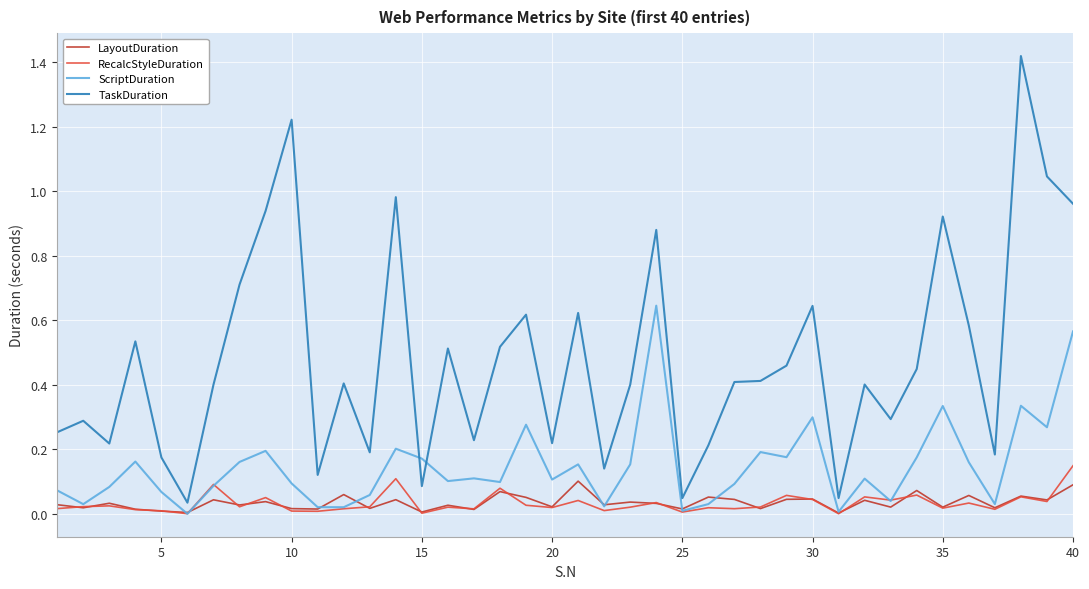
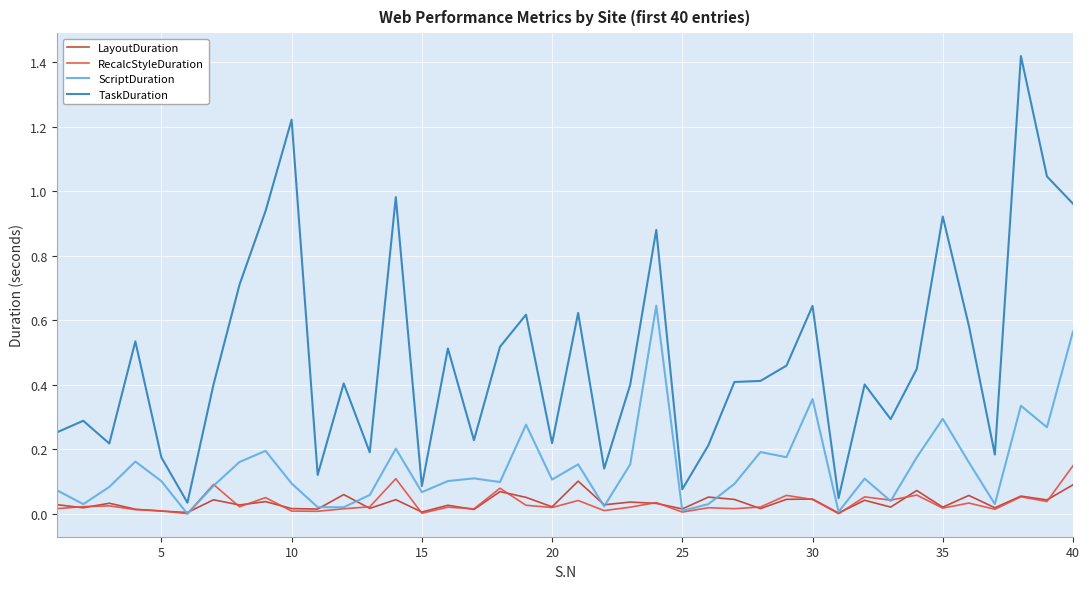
  {
    "ScriptDuration": {
-     "5": 0.07,
+     "5": 0.10,
      "10": 0.09,
-     "15": 0.17,
+     "15": 0.07,
      "20": 0.11,
-     "30": 0.30,
-     "35": 0.33,
+     "30": 0.36,
+     "35": 0.29,
      "40": 0.57
    },
    "TaskDuration": {
      "5": 0.18,
      "10": 1.22,
      "15": 0.09,
      "20": 0.22,
-     "25": 0.05,
+     "25": 0.08,
      "30": 0.65,
      "35": 0.92,
      "40": 0.96
    }
  }
